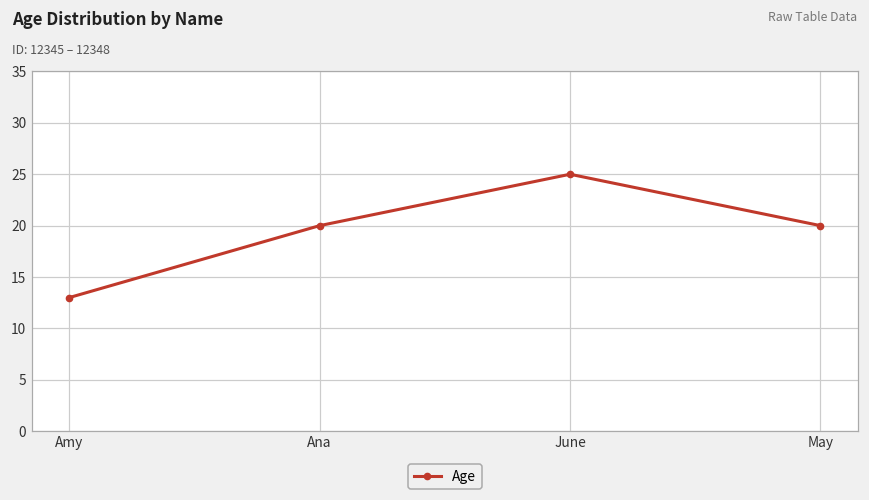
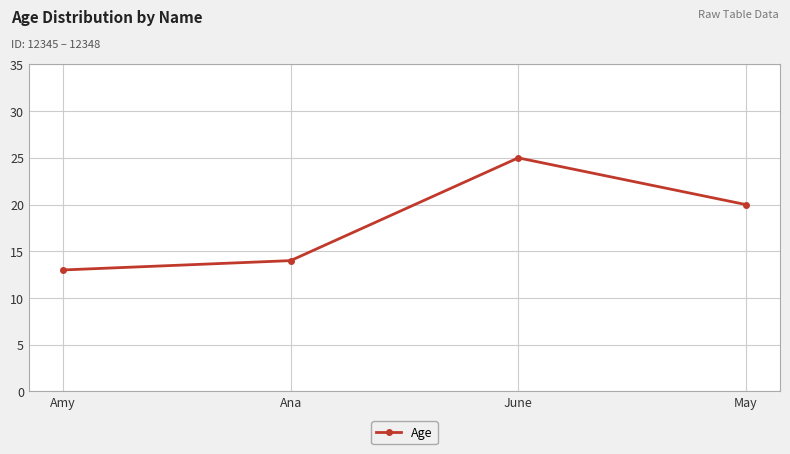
  {
    "Amy": 13,
-   "Ana": 20,
+   "Ana": 14,
    "June": 25,
    "May": 20
  }
